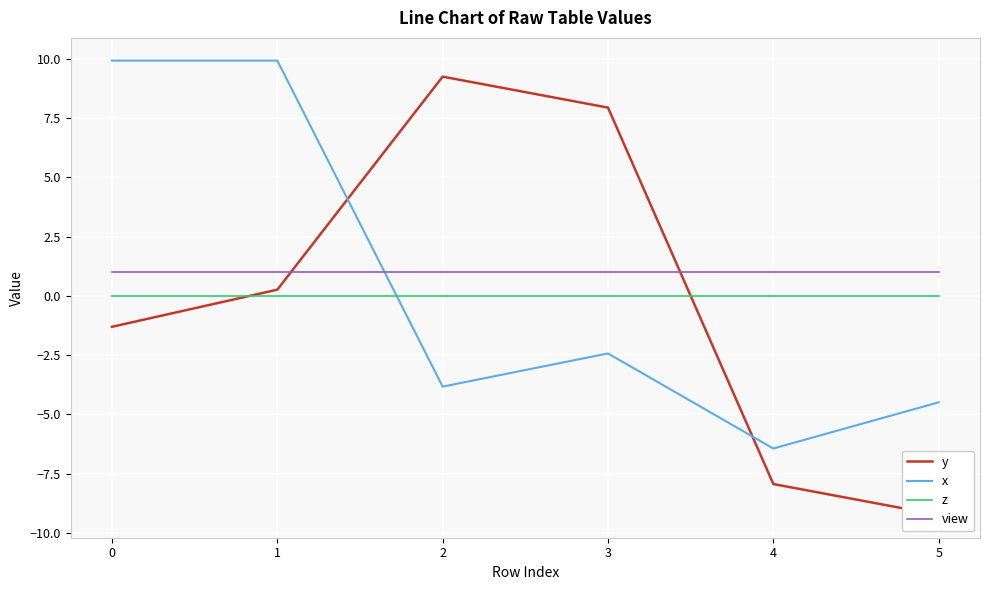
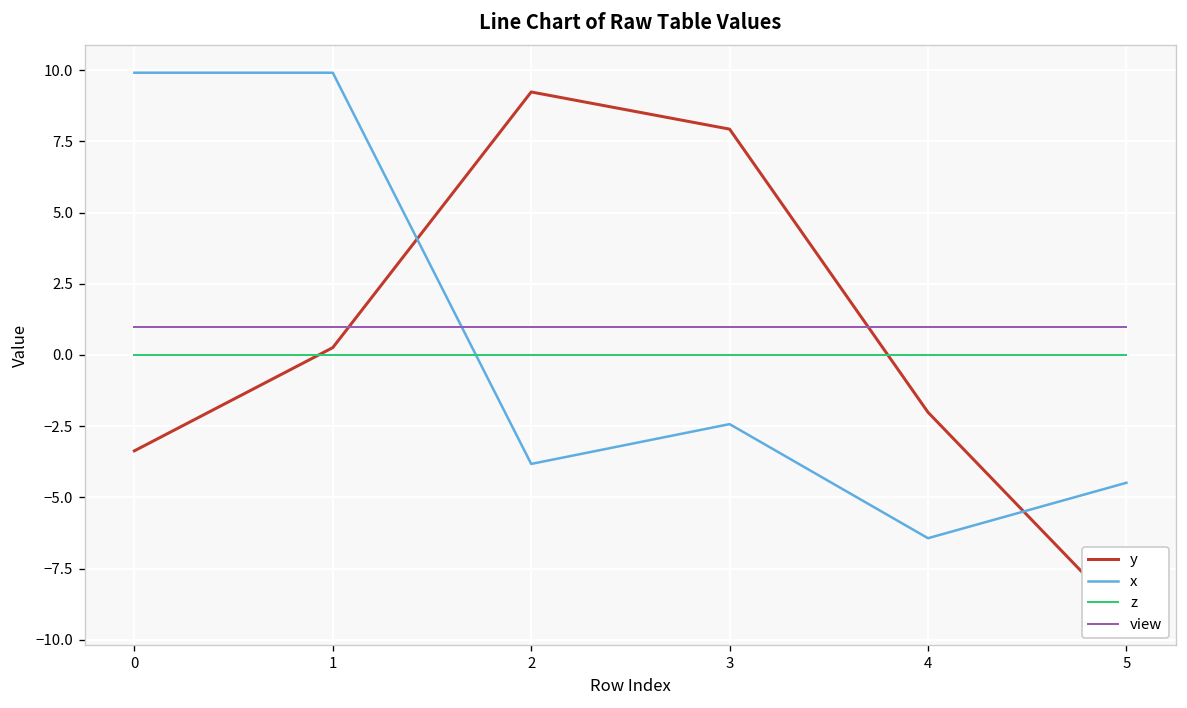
  {
    "y": {
-     "0": -1.3,
+     "0": -3.4,
      "1": 0.3,
      "2": 9.2,
      "3": 7.9,
-     "4": -7.9
+     "4": -2.0
    },
    "x": {
      "0": 9.9,
      "1": 9.9,
      "2": -3.8,
      "3": -2.4,
      "4": -6.4,
      "5": -4.5
    },
    "z": {
      "0": 0.0,
      "1": 0.0,
      "2": 0.0,
      "3": 0.0,
      "4": 0.0,
      "5": 0.0
    },
    "view": {
      "0": 1.0,
      "1": 1.0,
      "2": 1.0,
      "3": 1.0,
      "4": 1.0,
      "5": 1.0
    }
  }
